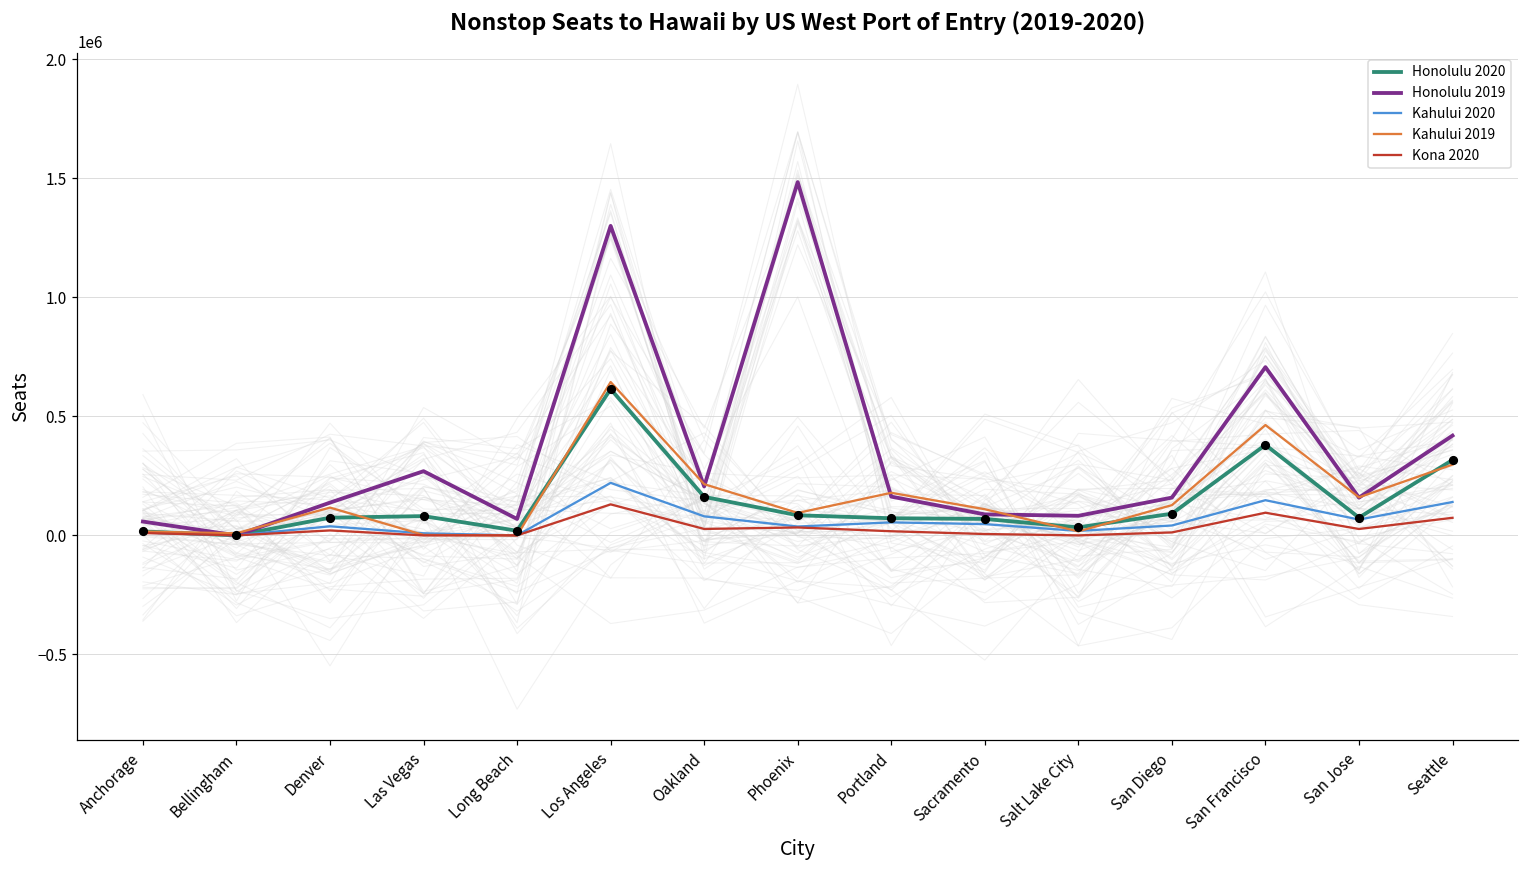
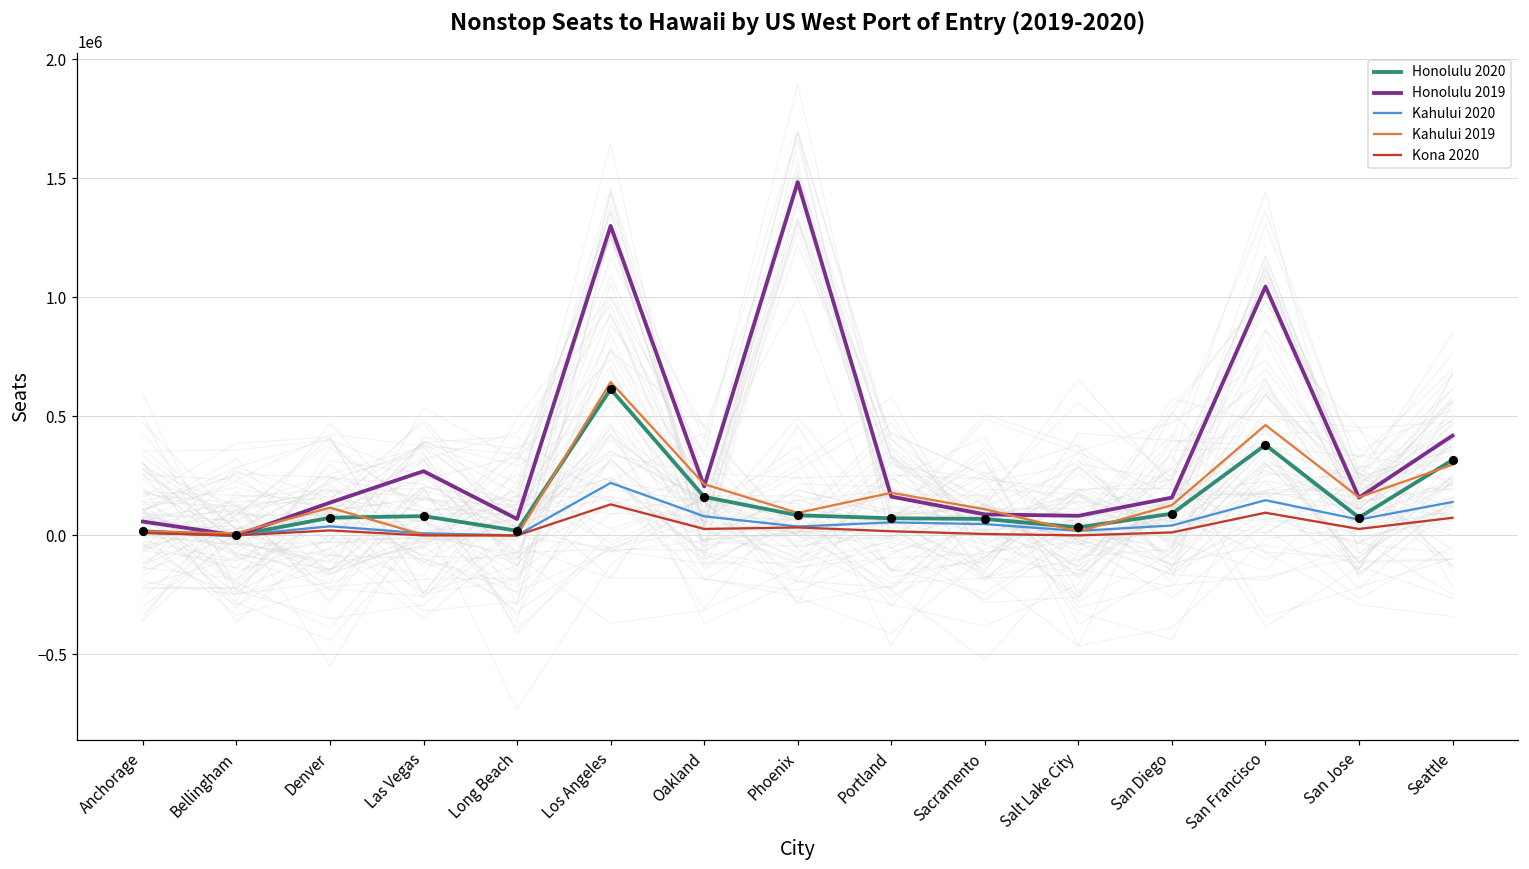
  {
    "Honolulu 2019": {
-     "San Francisco": 710000
+     "San Francisco": 1040000
    },
    "Kahului 2020": {
      "San Diego": 40000,
      "San Francisco": 150000
    },
    "Kona 2020": {
      "Denver": 20000
    }
  }
